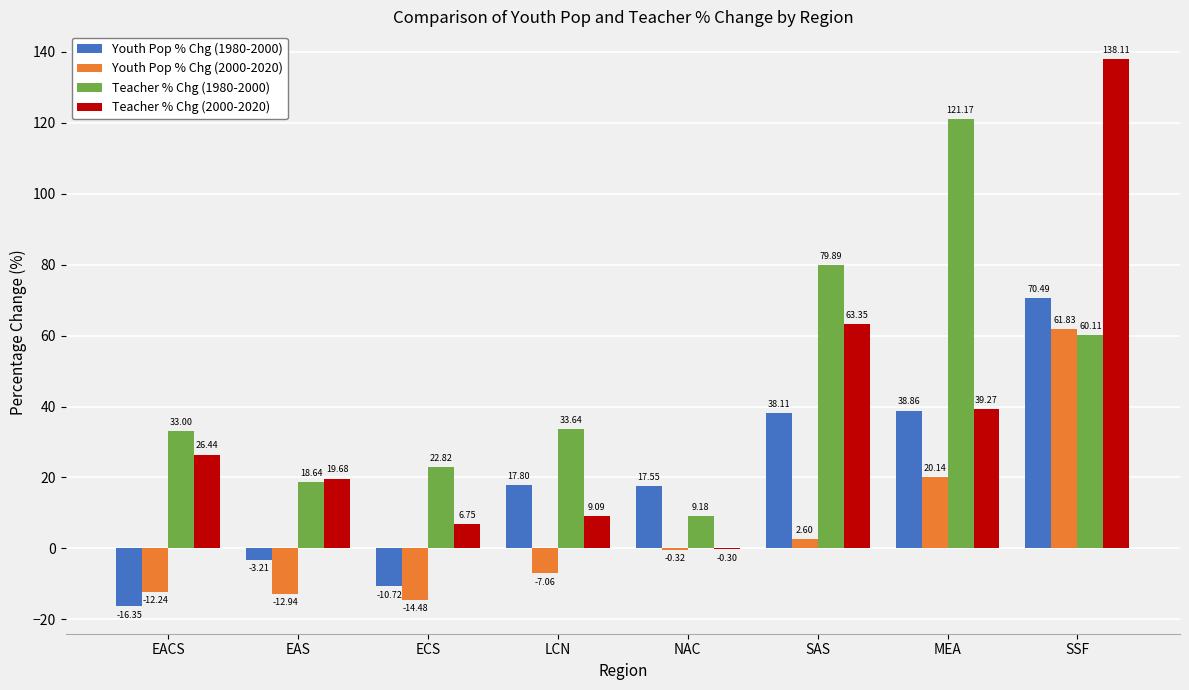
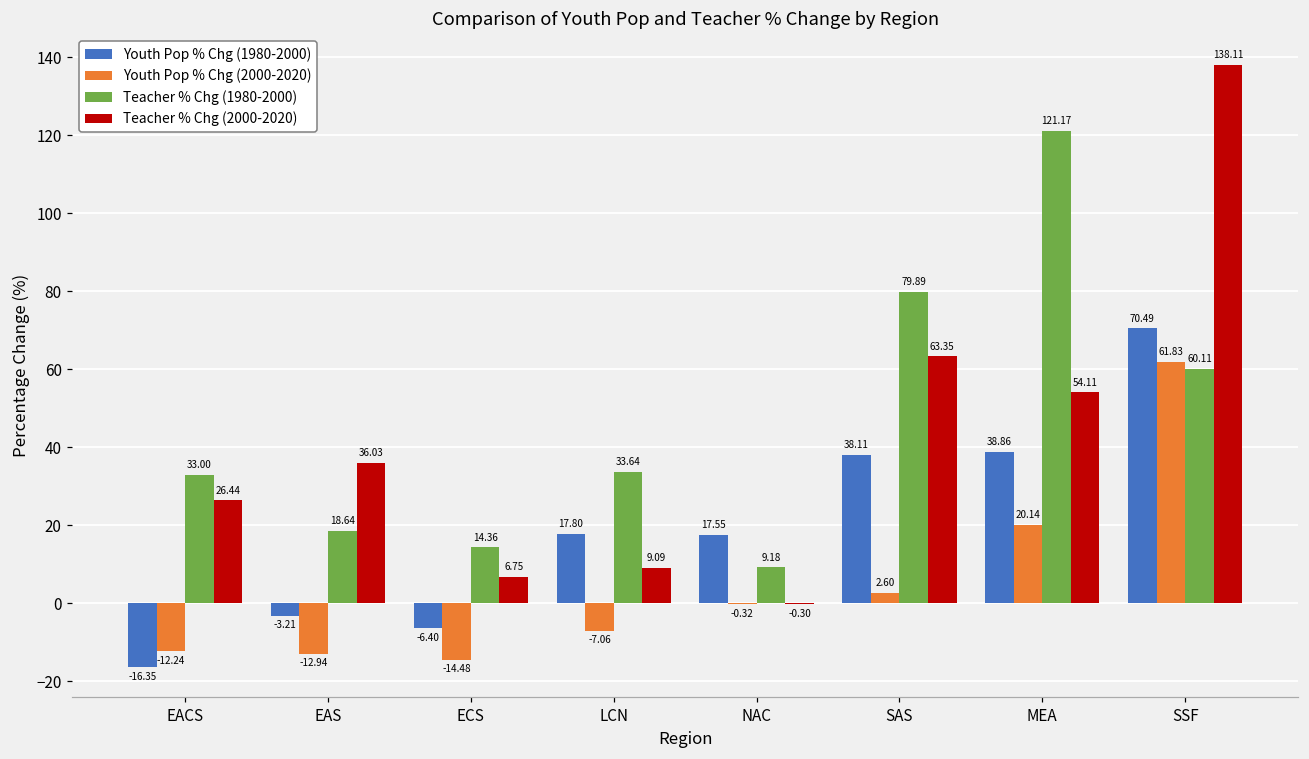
  {
    "Youth Pop % Chg (1980-2000)": {
      "EACS": -16.35,
      "EAS": -3.21,
-     "ECS": -10.72,
+     "ECS": -6.40,
      "LCN": 17.80,
      "NAC": 17.55,
      "SAS": 38.11,
      "MEA": 38.86,
      "SSF": 70.49
    },
    "Youth Pop % Chg (2000-2020)": {
      "EACS": -12.24,
      "EAS": -12.94,
      "ECS": -14.48,
      "LCN": -7.06,
      "NAC": -0.32,
      "SAS": 2.60,
      "MEA": 20.14,
      "SSF": 61.83
    },
    "Teacher % Chg (1980-2000)": {
      "EACS": 33.00,
      "EAS": 18.64,
-     "ECS": 22.82,
+     "ECS": 14.36,
      "LCN": 33.64,
      "NAC": 9.18,
      "SAS": 79.89,
      "MEA": 121.17,
      "SSF": 60.11
    },
    "Teacher % Chg (2000-2020)": {
      "EACS": 26.44,
-     "EAS": 19.68,
+     "EAS": 36.03,
      "ECS": 6.75,
      "LCN": 9.09,
      "NAC": -0.30,
      "SAS": 63.35,
-     "MEA": 39.27,
+     "MEA": 54.11,
      "SSF": 138.11
    }
  }
